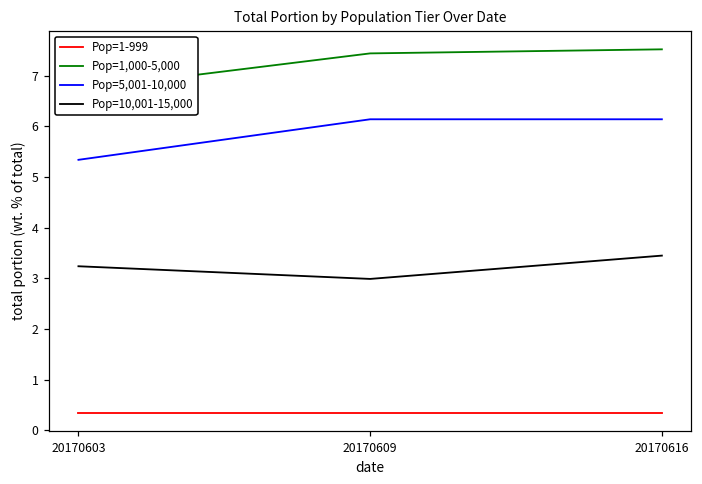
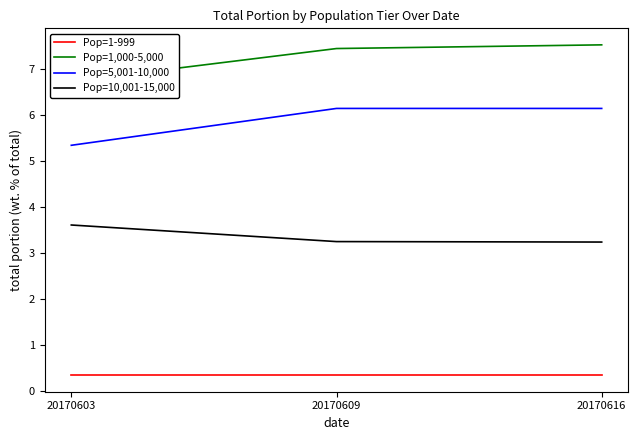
  {
    "Pop=1-999": {
      "20170603": 0.4,
      "20170609": 0.4,
      "20170616": 0.4
    },
    "Pop=1,000-5,000": {
      "20170609": 7.4,
      "20170616": 7.5
    },
    "Pop=5,001-10,000": {
      "20170603": 5.3,
      "20170609": 6.1,
      "20170616": 6.1
    },
    "Pop=10,001-15,000": {
-     "20170603": 3.2,
-     "20170609": 3.0,
-     "20170616": 3.5
+     "20170603": 3.6,
+     "20170609": 3.3,
+     "20170616": 3.2
    }
  }
